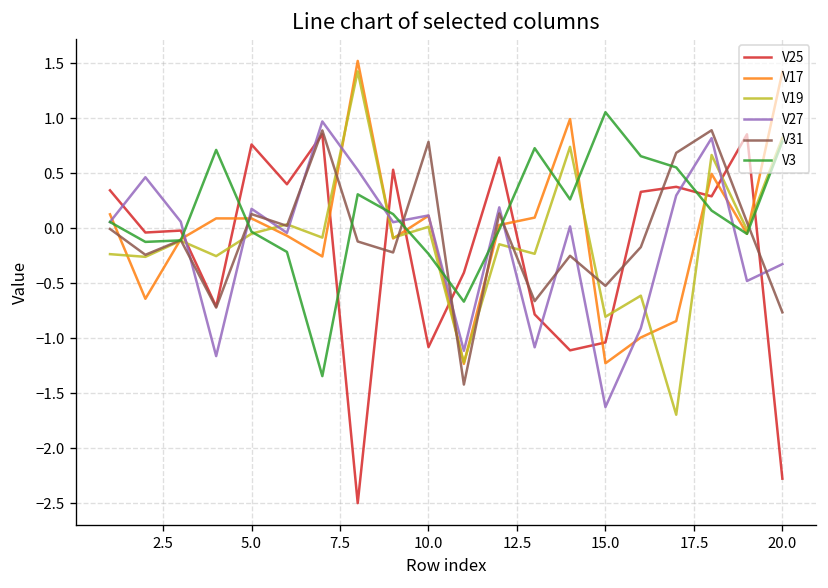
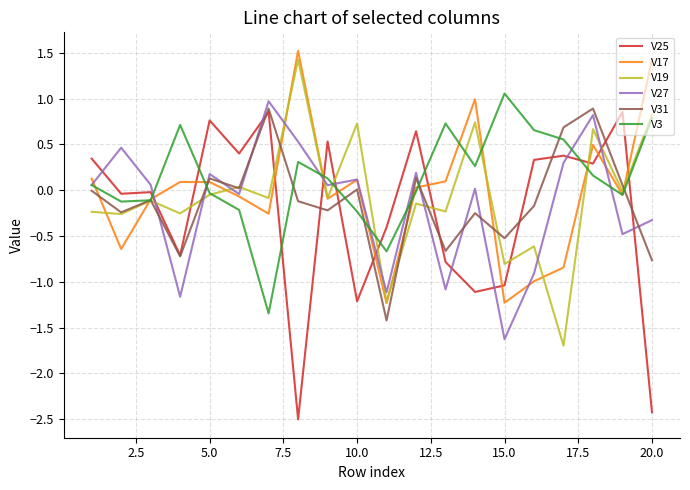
  {
    "V25": {
      "5.0": 0.8,
-     "10.0": -1.1,
+     "10.0": -1.2,
      "15.0": -1.0,
-     "20.0": -2.3
+     "20.0": -2.4
    },
    "V17": {
      "5.0": 0.1,
      "15.0": -1.2
    },
    "V19": {
-     "10.0": 0.0,
+     "10.0": 0.7,
      "15.0": -0.8
    },
    "V27": {
      "5.0": 0.2,
      "15.0": -1.6,
      "20.0": -0.3
    },
    "V31": {
      "5.0": 0.1,
-     "10.0": 0.8,
+     "10.0": 0.0,
      "15.0": -0.5,
      "20.0": -0.8
    },
    "V3": {
      "10.0": -0.2,
      "15.0": 1.1
    }
  }
